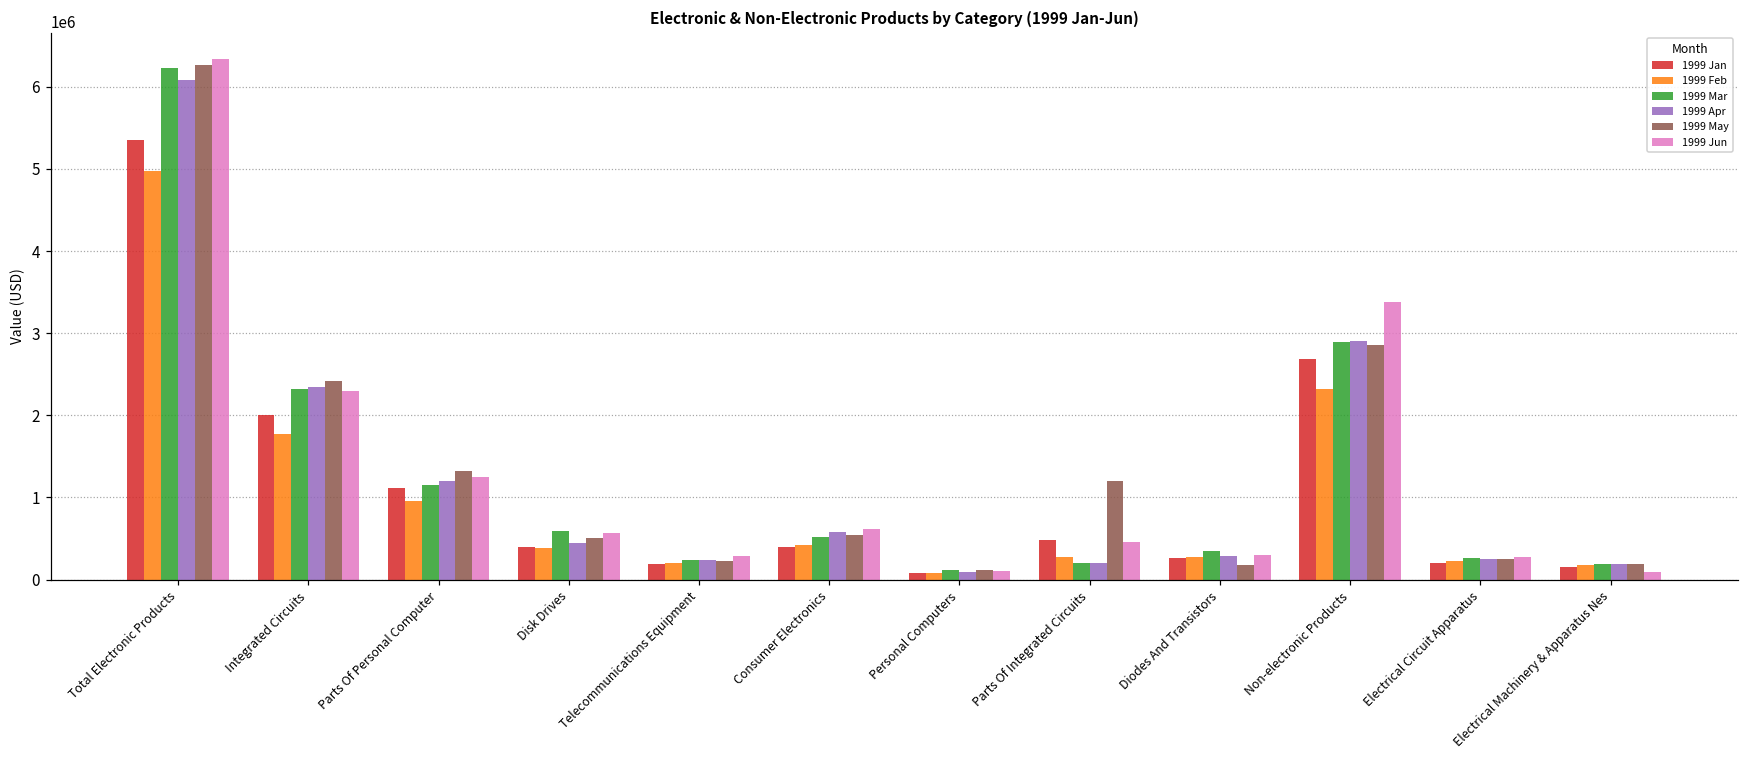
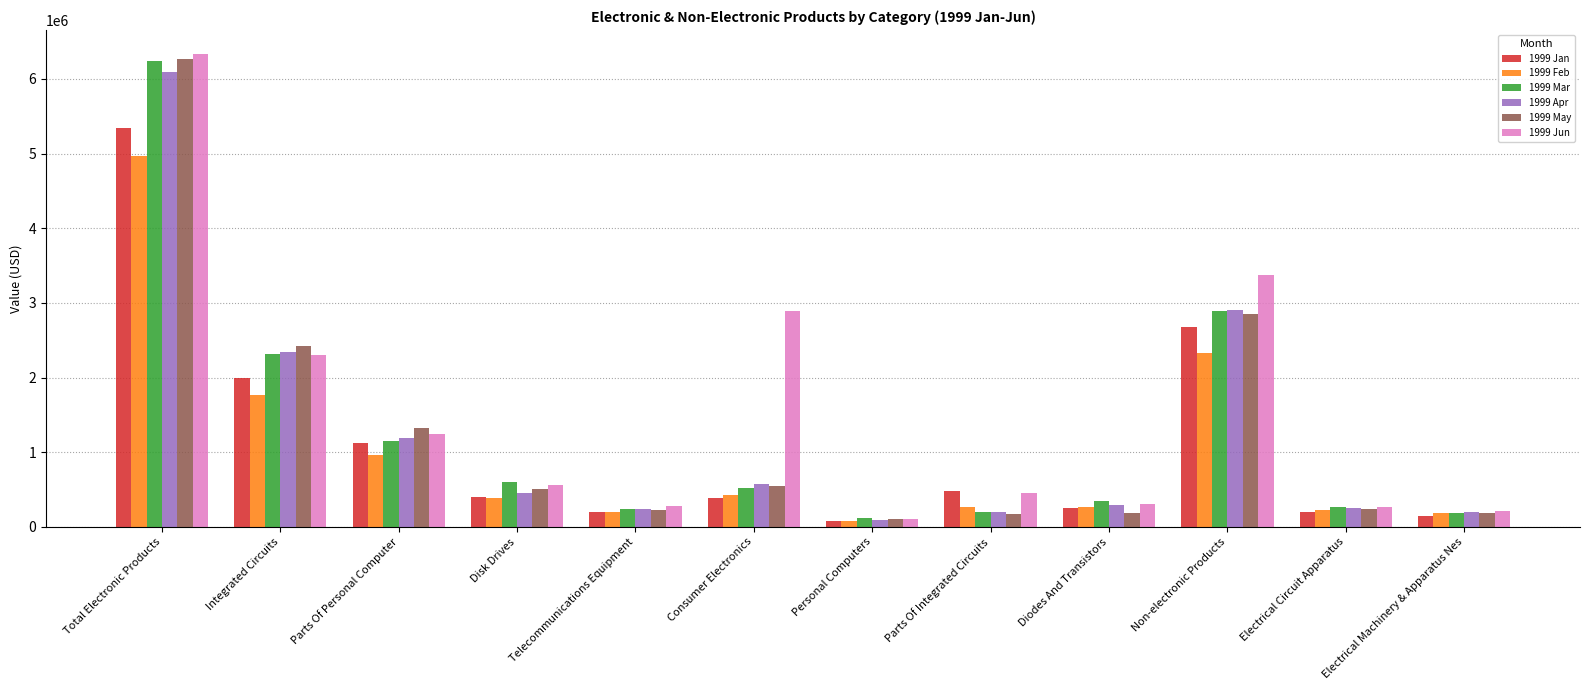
  {
    "1999 Jan": {
      "Total Electronic Products": 5300000,
      "Integrated Circuits": 2000000,
      "Parts Of Personal Computer": 1100000,
      "Disk Drives": 400000,
      "Telecommunications Equipment": 200000,
      "Consumer Electronics": 400000,
      "Personal Computers": 100000,
      "Parts Of Integrated Circuits": 500000,
      "Diodes And Transistors": 300000,
      "Non-electronic Products": 2700000,
      "Electrical Circuit Apparatus": 200000,
      "Electrical Machinery & Apparatus Nes": 200000
    },
    "1999 Feb": {
      "Total Electronic Products": 5000000,
      "Integrated Circuits": 1800000,
      "Parts Of Personal Computer": 1000000,
      "Disk Drives": 400000,
      "Telecommunications Equipment": 200000,
      "Consumer Electronics": 400000,
      "Personal Computers": 100000,
      "Parts Of Integrated Circuits": 300000,
      "Diodes And Transistors": 300000,
      "Non-electronic Products": 2300000,
      "Electrical Circuit Apparatus": 200000,
      "Electrical Machinery & Apparatus Nes": 200000
    },
    "1999 Mar": {
      "Total Electronic Products": 6200000,
      "Integrated Circuits": 2300000,
      "Parts Of Personal Computer": 1200000,
      "Disk Drives": 600000,
      "Telecommunications Equipment": 200000,
      "Consumer Electronics": 500000,
      "Personal Computers": 100000,
      "Parts Of Integrated Circuits": 200000,
      "Diodes And Transistors": 400000,
      "Non-electronic Products": 2900000,
      "Electrical Circuit Apparatus": 300000,
      "Electrical Machinery & Apparatus Nes": 200000
    },
    "1999 Apr": {
      "Total Electronic Products": 6100000,
      "Integrated Circuits": 2300000,
      "Parts Of Personal Computer": 1200000,
      "Disk Drives": 500000,
      "Telecommunications Equipment": 200000,
      "Consumer Electronics": 600000,
      "Personal Computers": 100000,
      "Parts Of Integrated Circuits": 200000,
      "Diodes And Transistors": 300000,
      "Non-electronic Products": 2900000,
      "Electrical Circuit Apparatus": 300000,
      "Electrical Machinery & Apparatus Nes": 200000
    },
    "1999 May": {
      "Total Electronic Products": 6300000,
      "Integrated Circuits": 2400000,
      "Parts Of Personal Computer": 1300000,
      "Disk Drives": 500000,
      "Telecommunications Equipment": 200000,
      "Consumer Electronics": 500000,
      "Personal Computers": 100000,
-     "Parts Of Integrated Circuits": 1200000,
+     "Parts Of Integrated Circuits": 200000,
      "Diodes And Transistors": 200000,
      "Non-electronic Products": 2900000,
      "Electrical Circuit Apparatus": 200000,
      "Electrical Machinery & Apparatus Nes": 200000
    },
    "1999 Jun": {
      "Total Electronic Products": 6300000,
      "Integrated Circuits": 2300000,
      "Parts Of Personal Computer": 1200000,
      "Disk Drives": 600000,
      "Telecommunications Equipment": 300000,
-     "Consumer Electronics": 600000,
+     "Consumer Electronics": 2900000,
      "Personal Computers": 100000,
      "Parts Of Integrated Circuits": 500000,
      "Diodes And Transistors": 300000,
      "Non-electronic Products": 3400000,
      "Electrical Circuit Apparatus": 300000,
-     "Electrical Machinery & Apparatus Nes": 100000
+     "Electrical Machinery & Apparatus Nes": 200000
    }
  }
